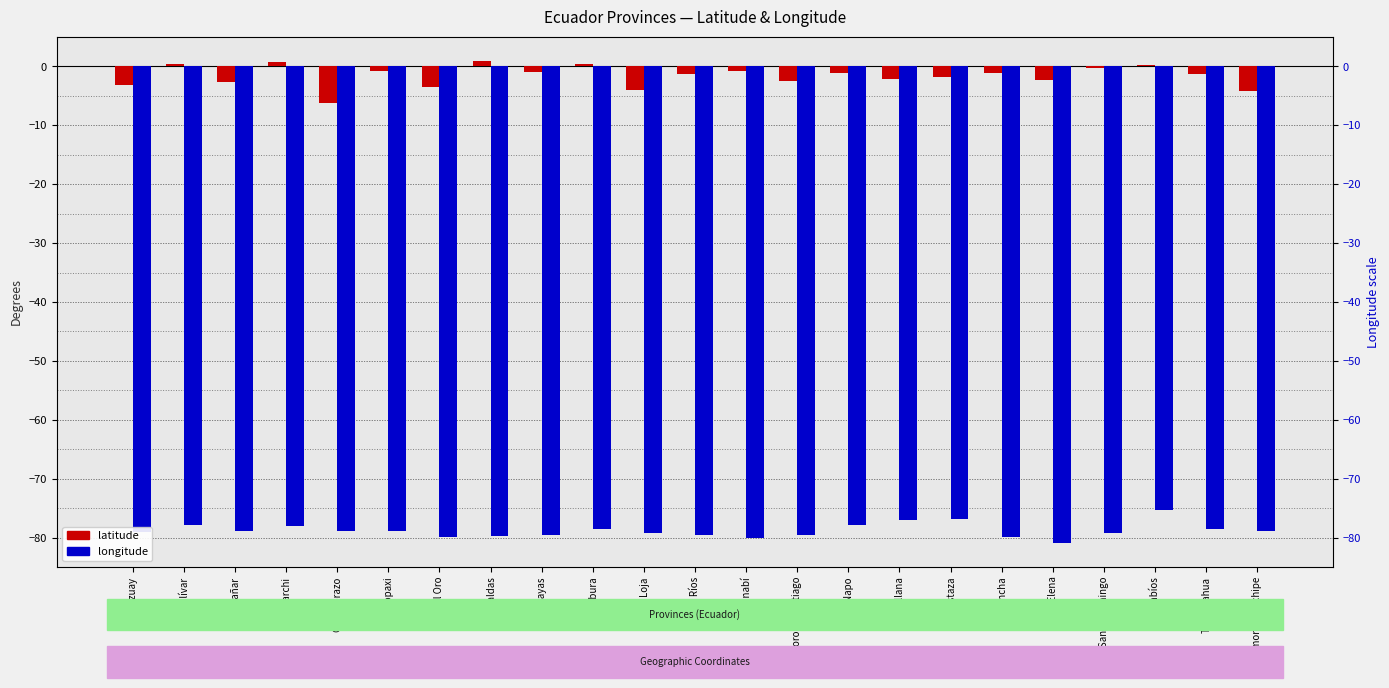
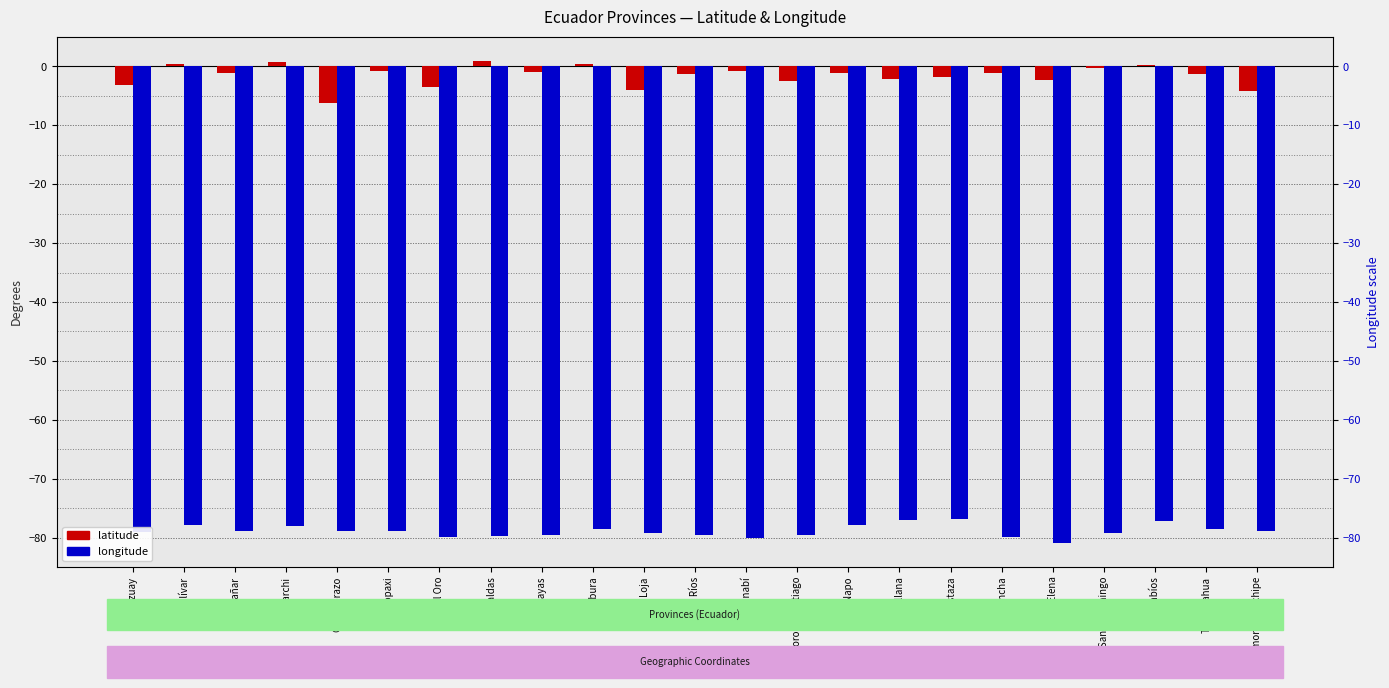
  {
    "latitude": {
      "Azuay": -3,
      "Bolívar": 1,
-     "Cañar": -3,
+     "Cañar": -1,
      "Carchi": 1,
      "Chimborazo": -6,
      "Cotopaxi": -1,
      "El Oro": -3,
      "Esmeraldas": 1,
      "Guayas": -1,
      "Imbabura": 0,
      "Loja": -4,
      "Los Ríos": -1,
      "Manabí": -1,
      "Morona Santiago": -3,
      "Napo": -1,
      "Orellana": -2,
      "Pastaza": -2,
      "Pichincha": -1,
      "Santa Elena": -2,
      "Tungurahua": -1,
      "Zamora Chinchipe": -4
    },
    "longitude": {
      "Bolívar": -78,
      "Cañar": -79,
      "Carchi": -78,
      "Chimborazo": -79,
      "Cotopaxi": -79,
      "El Oro": -80,
      "Esmeraldas": -80,
      "Guayas": -80,
      "Imbabura": -79,
      "Loja": -79,
      "Los Ríos": -79,
      "Manabí": -80,
      "Morona Santiago": -80,
      "Napo": -78,
      "Orellana": -77,
      "Pastaza": -77,
      "Pichincha": -80,
      "Santa Elena": -81,
      "Santo Domingo": -79,
-     "Sucumbíos": -75,
+     "Sucumbíos": -77,
      "Tungurahua": -79,
      "Zamora Chinchipe": -79
    }
  }
